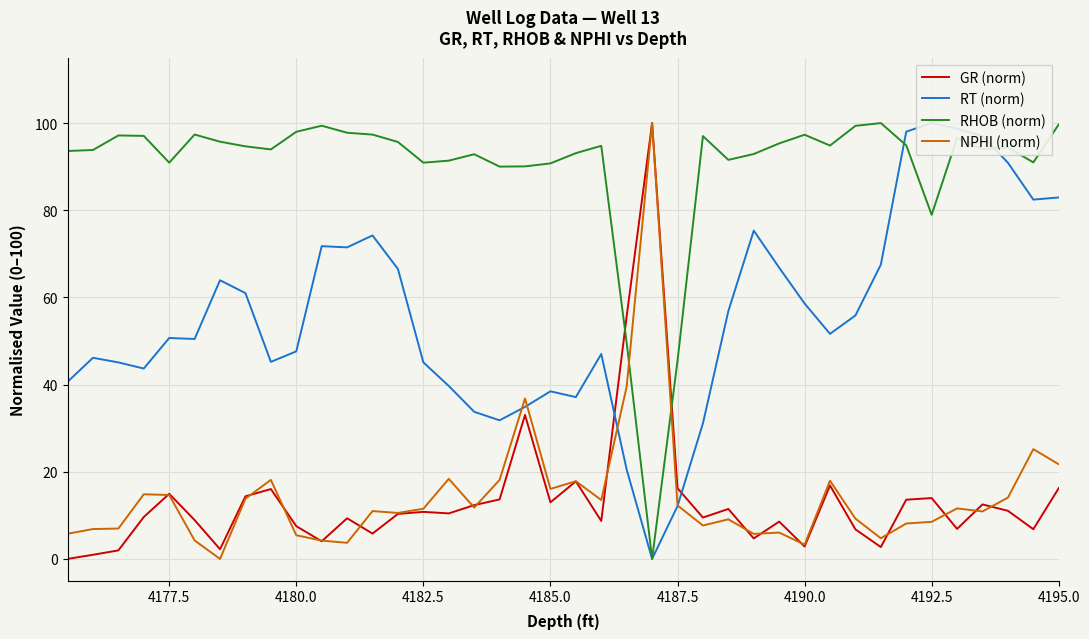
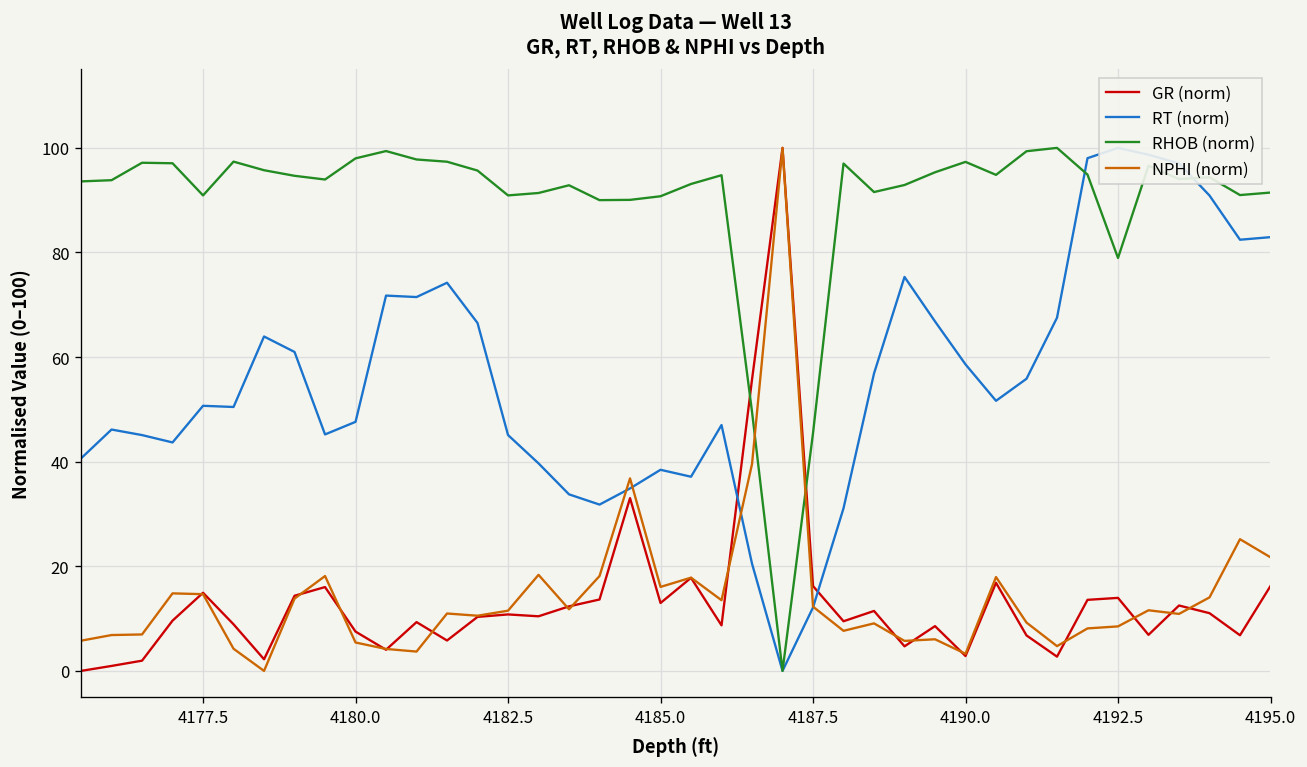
  {
    "GR (norm)": {
      "4180.0": 8,
      "4182.5": 11,
      "4185.0": 13,
      "4187.5": 16,
      "4192.5": 14,
      "4195.0": 16
    },
    "RT (norm)": {
      "4177.5": 51,
      "4180.0": 48,
      "4182.5": 45,
      "4185.0": 38,
      "4190.0": 59,
      "4195.0": 83
    },
    "RHOB (norm)": {
      "4177.5": 91,
      "4180.0": 98,
      "4182.5": 91,
      "4185.0": 91,
      "4187.5": 45,
      "4190.0": 97,
      "4192.5": 79,
-     "4195.0": 100
+     "4195.0": 91
    },
    "NPHI (norm)": {
      "4180.0": 5,
      "4182.5": 12,
      "4185.0": 16,
      "4192.5": 9,
      "4195.0": 22
    }
  }
